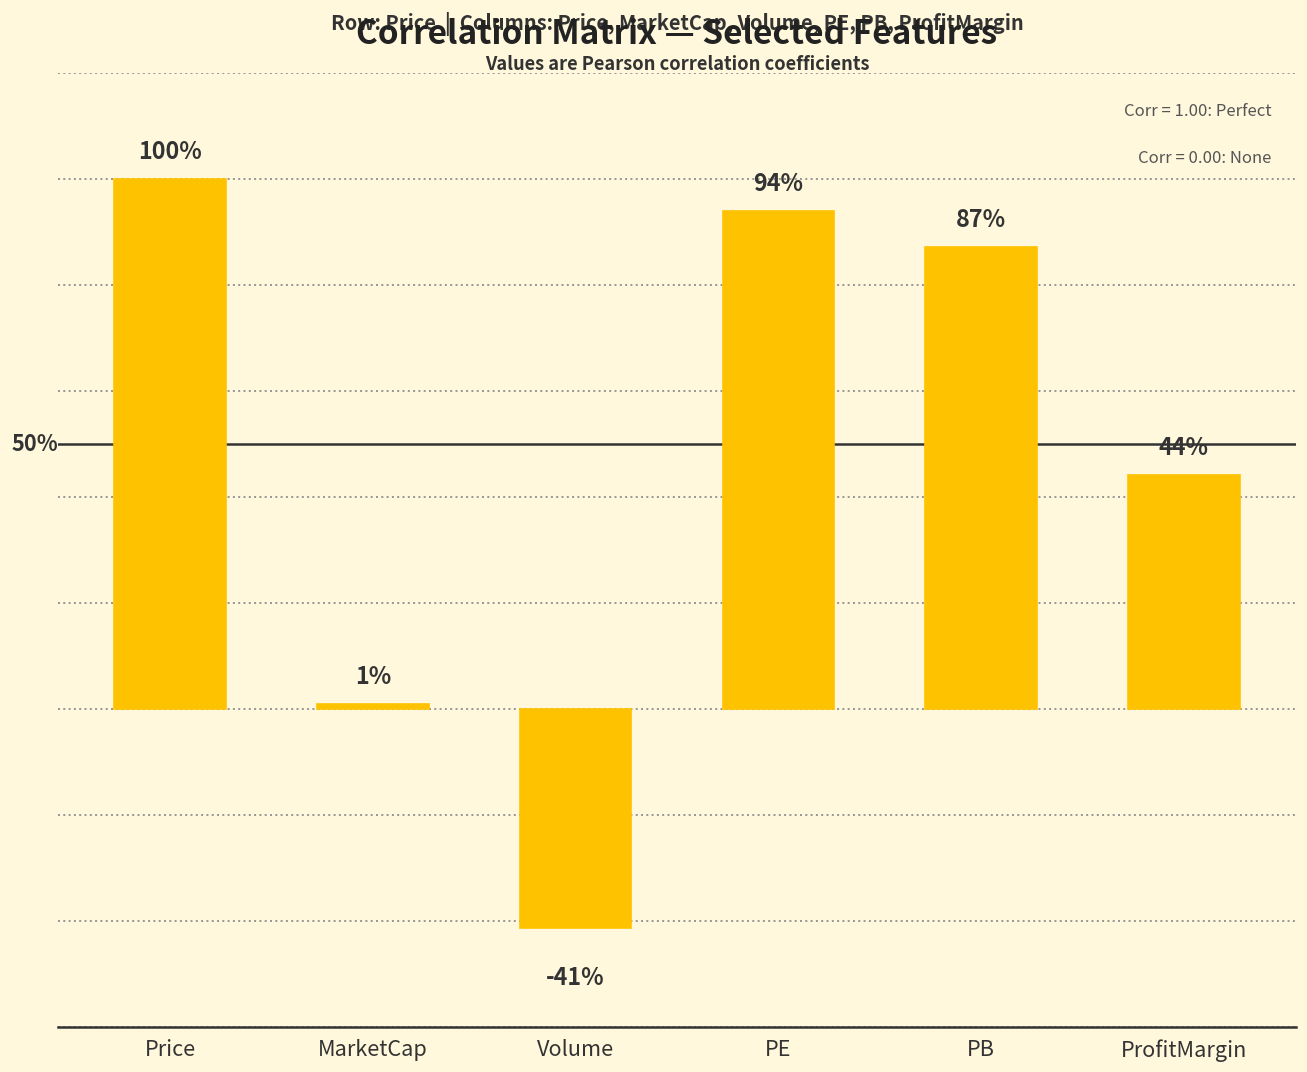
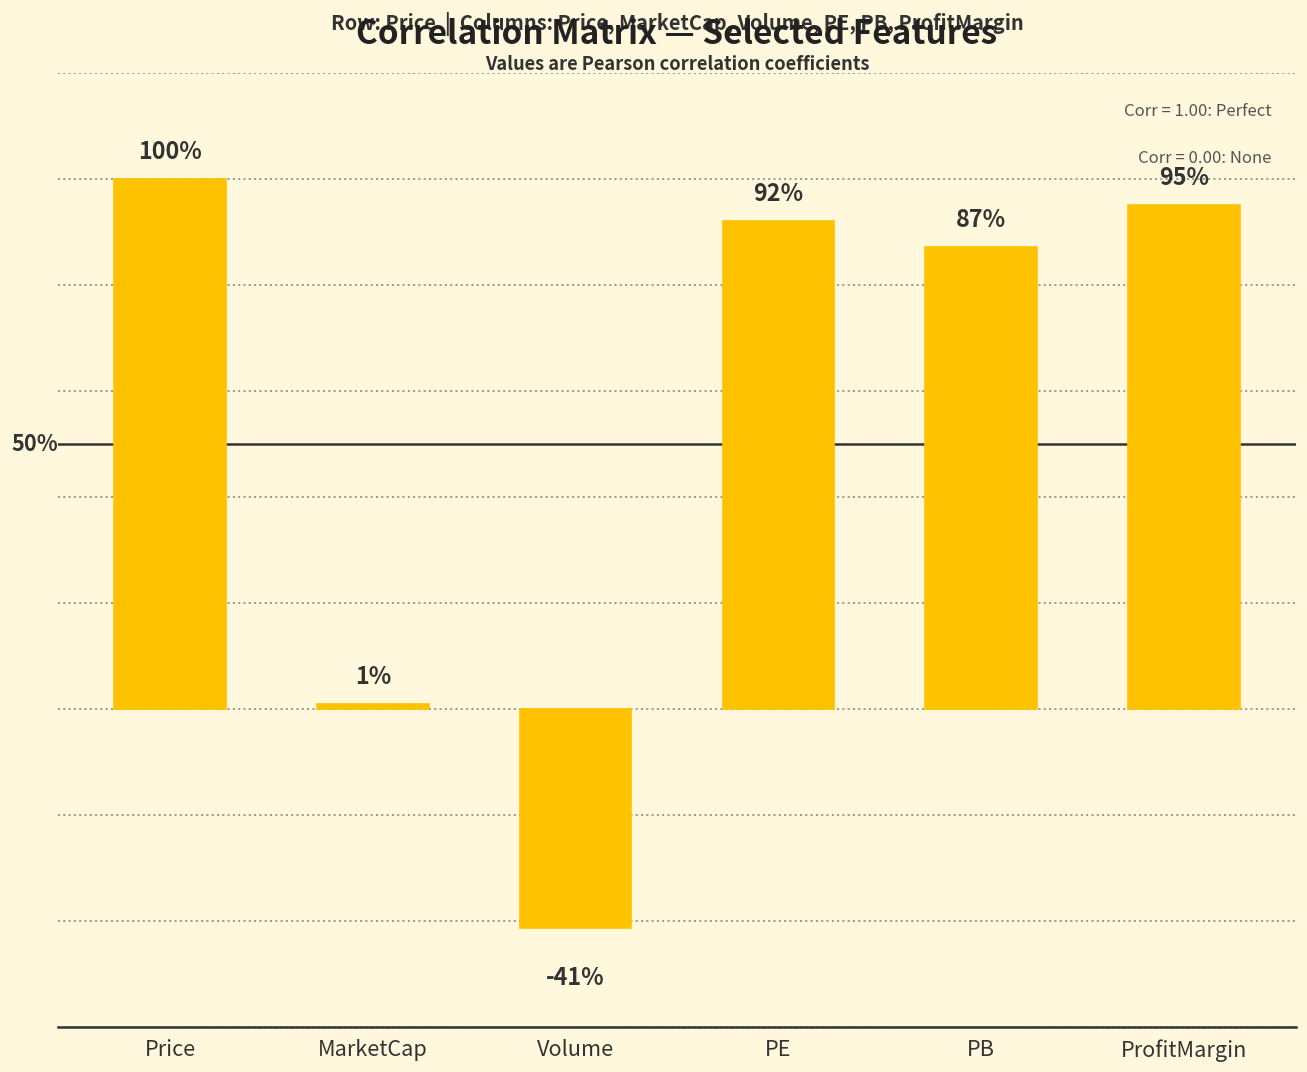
  {
    "Price": "100%",
    "MarketCap": "1%",
-   "PE": "94%",
+   "PE": "92%",
    "PB": "87%",
-   "ProfitMargin": "44%"
+   "ProfitMargin": "95%"
  }
